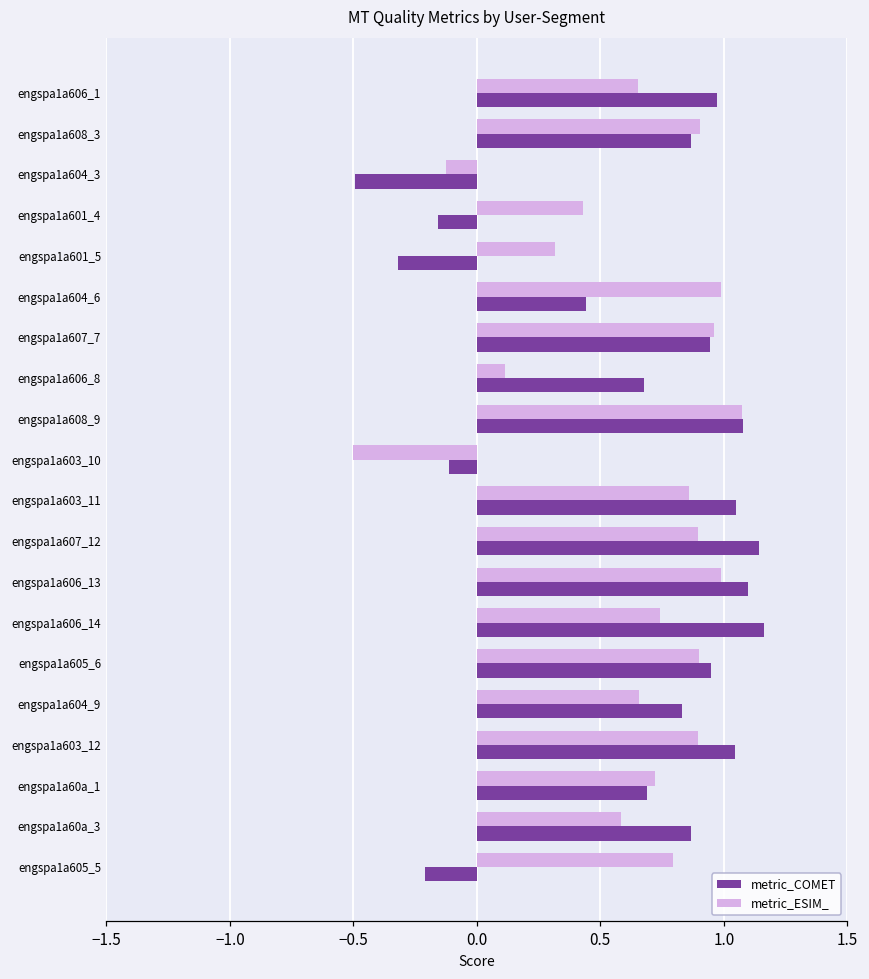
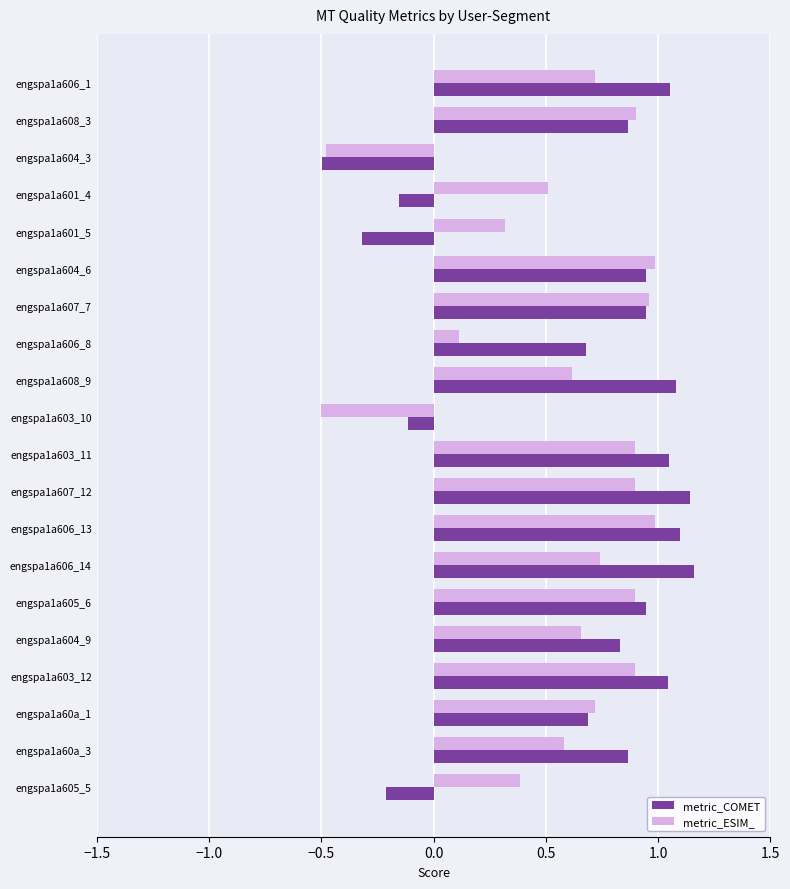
  {
    "metric_COMET": {
-     "engspa1a606_1": 0.97,
+     "engspa1a606_1": 1.05,
      "engspa1a608_3": 0.87,
      "engspa1a604_3": -0.49,
      "engspa1a601_4": -0.16,
      "engspa1a601_5": -0.32,
-     "engspa1a604_6": 0.44,
+     "engspa1a604_6": 0.95,
      "engspa1a607_7": 0.94,
      "engspa1a606_8": 0.68,
      "engspa1a608_9": 1.08,
      "engspa1a603_10": -0.11,
      "engspa1a603_11": 1.05,
      "engspa1a607_12": 1.14,
      "engspa1a606_13": 1.10,
      "engspa1a606_14": 1.16,
      "engspa1a605_6": 0.95,
      "engspa1a604_9": 0.83,
      "engspa1a603_12": 1.05,
      "engspa1a60a_1": 0.69,
      "engspa1a60a_3": 0.87,
      "engspa1a605_5": -0.21
    },
    "metric_ESIM_": {
-     "engspa1a606_1": 0.65,
+     "engspa1a606_1": 0.72,
      "engspa1a608_3": 0.90,
-     "engspa1a604_3": -0.12,
-     "engspa1a601_4": 0.43,
+     "engspa1a604_3": -0.48,
+     "engspa1a601_4": 0.51,
      "engspa1a601_5": 0.32,
      "engspa1a604_6": 0.99,
      "engspa1a607_7": 0.96,
      "engspa1a606_8": 0.12,
-     "engspa1a608_9": 1.07,
+     "engspa1a608_9": 0.62,
      "engspa1a603_10": -0.50,
-     "engspa1a603_11": 0.86,
+     "engspa1a603_11": 0.90,
      "engspa1a607_12": 0.90,
      "engspa1a606_13": 0.99,
      "engspa1a606_14": 0.74,
      "engspa1a605_6": 0.90,
      "engspa1a604_9": 0.65,
      "engspa1a603_12": 0.90,
      "engspa1a60a_1": 0.72,
      "engspa1a60a_3": 0.58,
-     "engspa1a605_5": 0.79
+     "engspa1a605_5": 0.38
    }
  }
